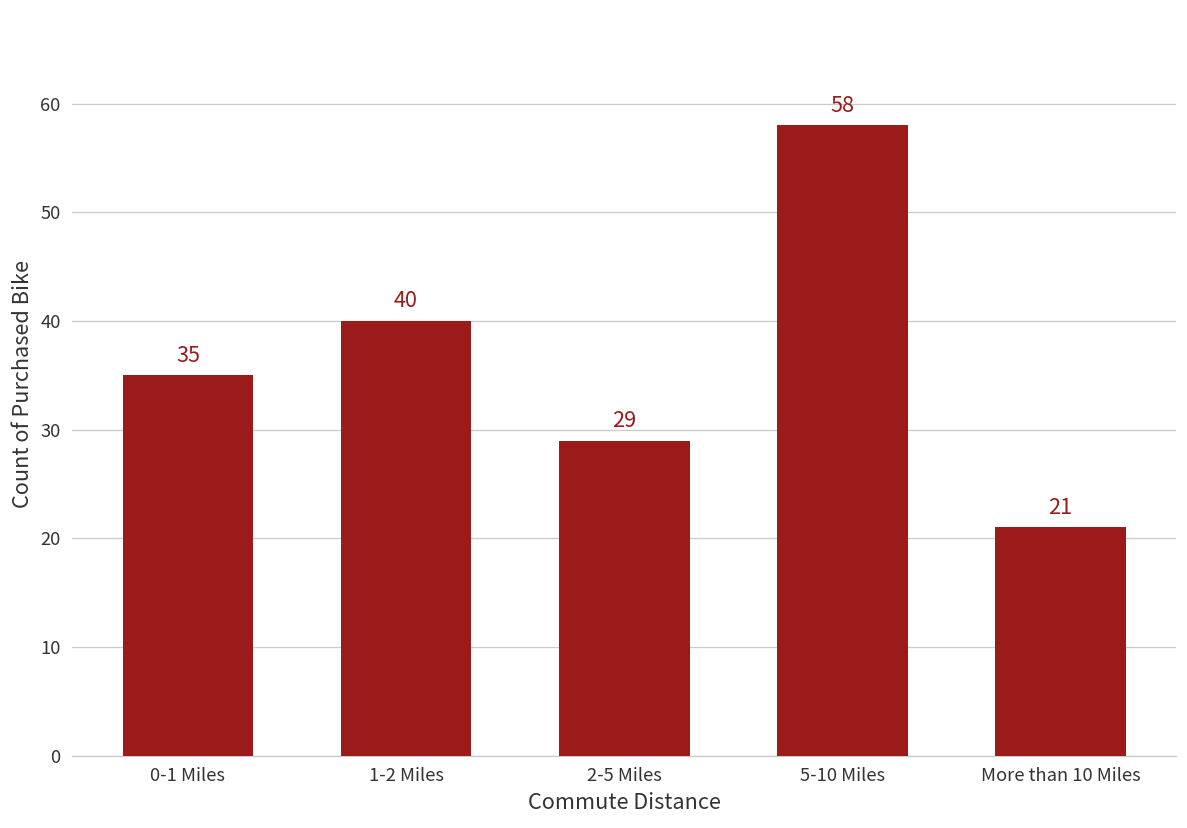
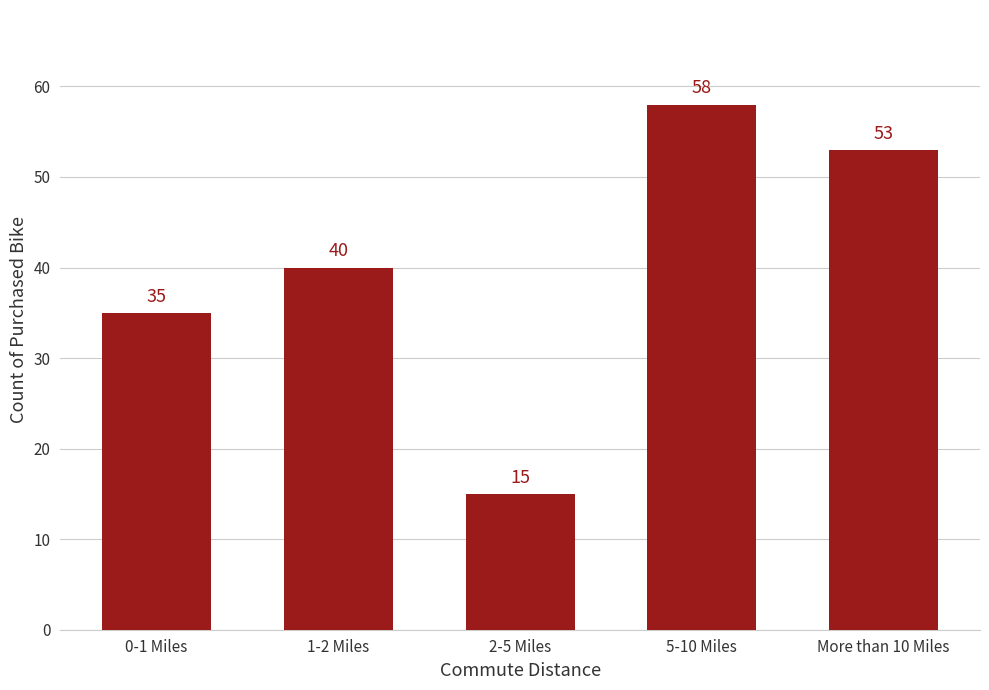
  {
    "0-1 Miles": 35,
    "1-2 Miles": 40,
-   "2-5 Miles": 29,
+   "2-5 Miles": 15,
    "5-10 Miles": 58,
-   "More than 10 Miles": 21
+   "More than 10 Miles": 53
  }
